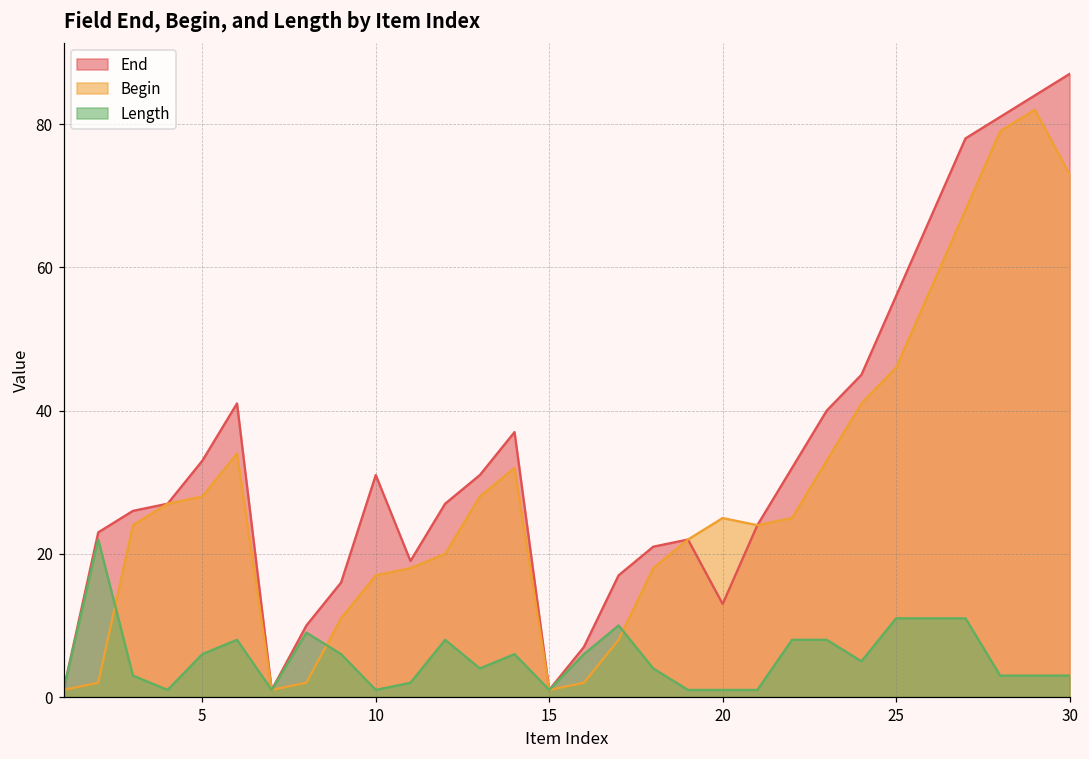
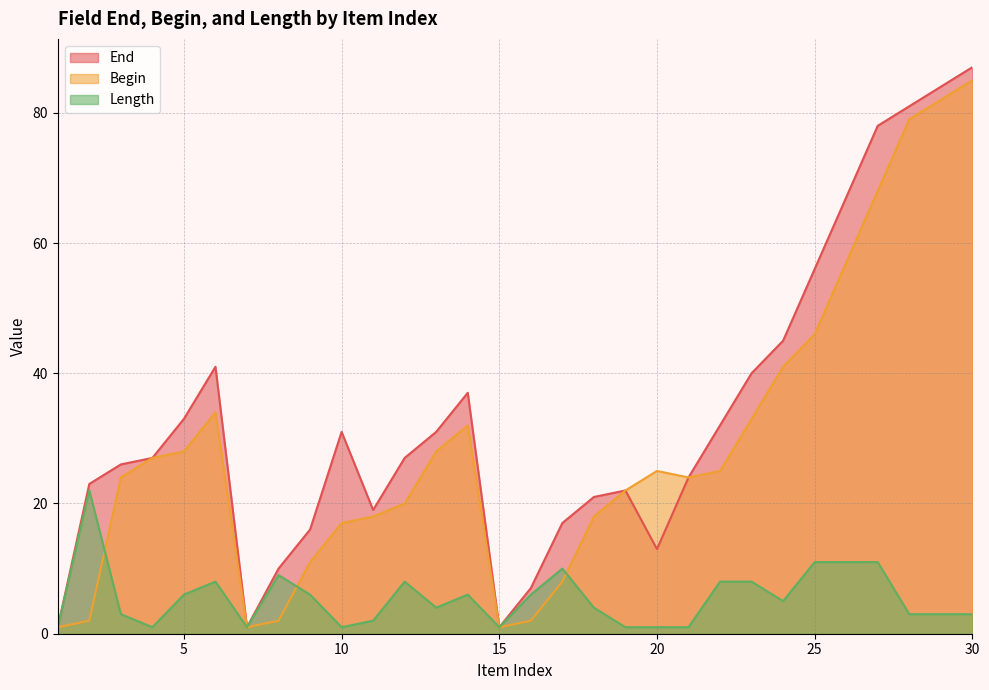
  {
    "End": {
      "5": 33,
      "10": 31,
      "20": 13,
      "25": 56,
      "30": 87
    },
    "Begin": {
      "5": 28,
      "10": 17,
      "20": 25,
      "25": 46,
-     "30": 73
+     "30": 85
    },
    "Length": {
      "5": 6,
      "10": 1,
      "20": 1,
      "25": 11,
      "30": 3
    }
  }
